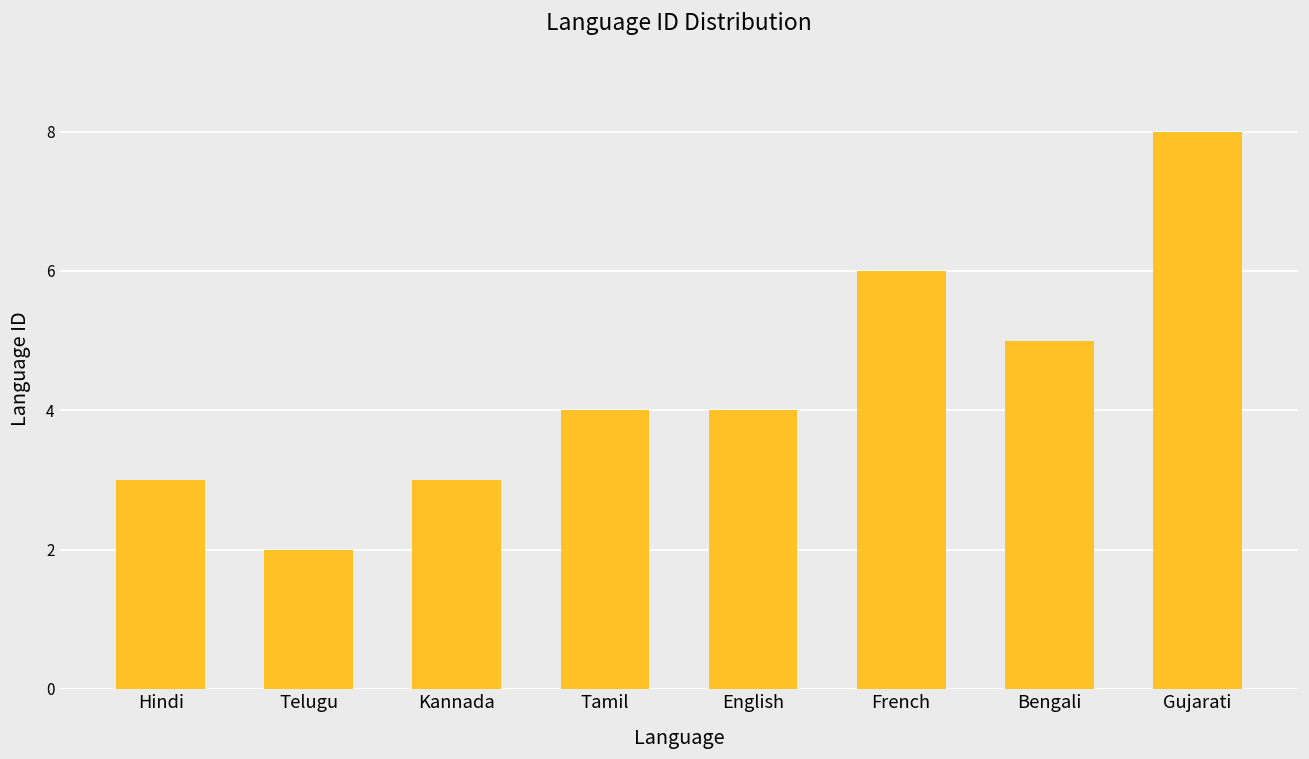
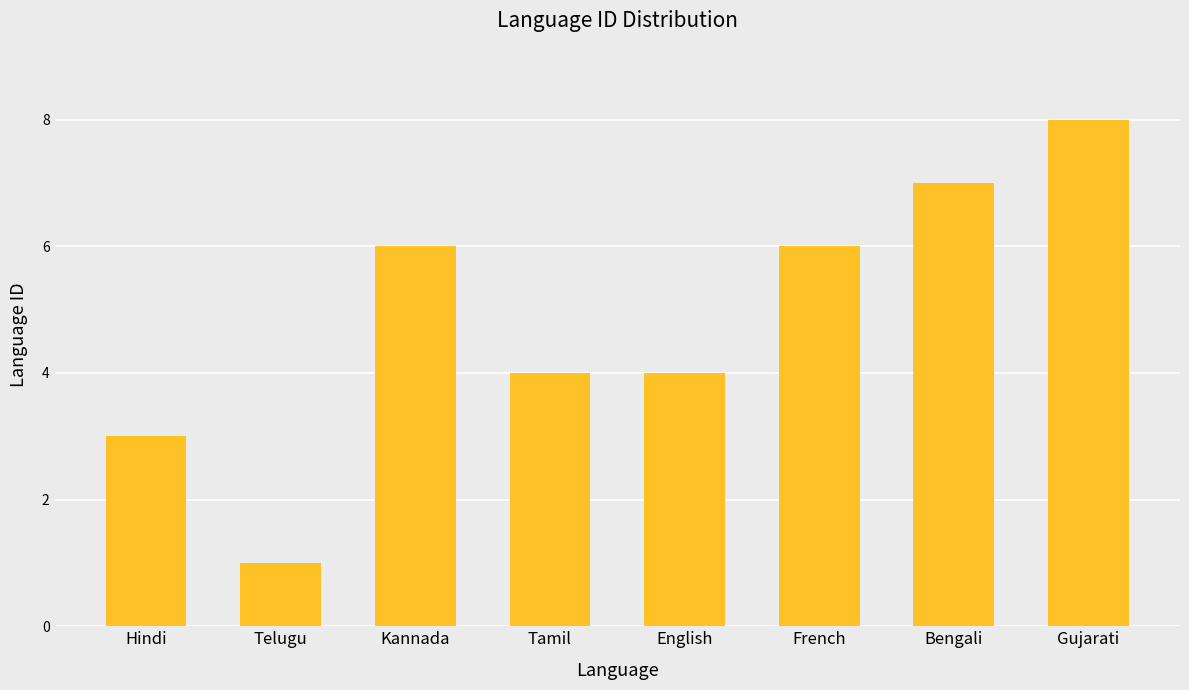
  {
    "Hindi": 3,
-   "Telugu": 2,
-   "Kannada": 3,
+   "Telugu": 1,
+   "Kannada": 6,
    "Tamil": 4,
    "English": 4,
    "French": 6,
-   "Bengali": 5,
+   "Bengali": 7,
    "Gujarati": 8
  }
